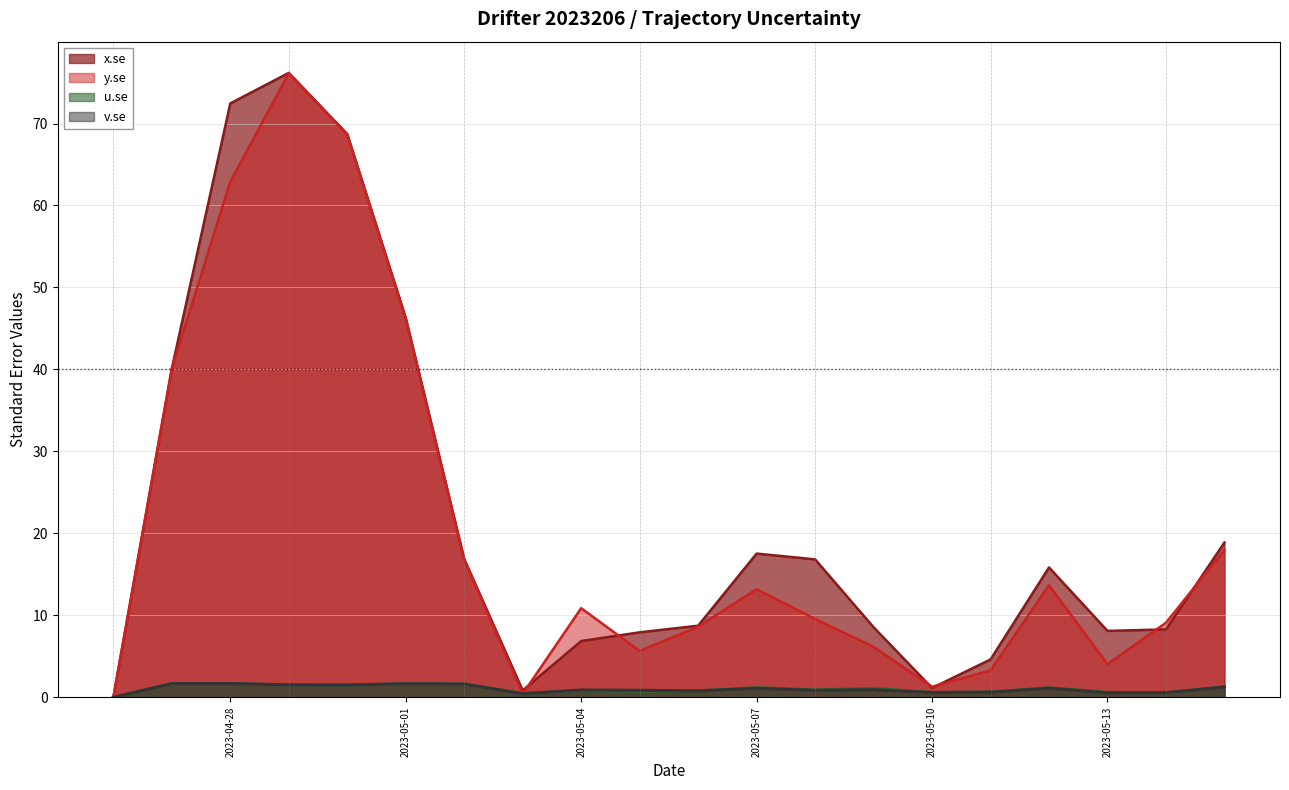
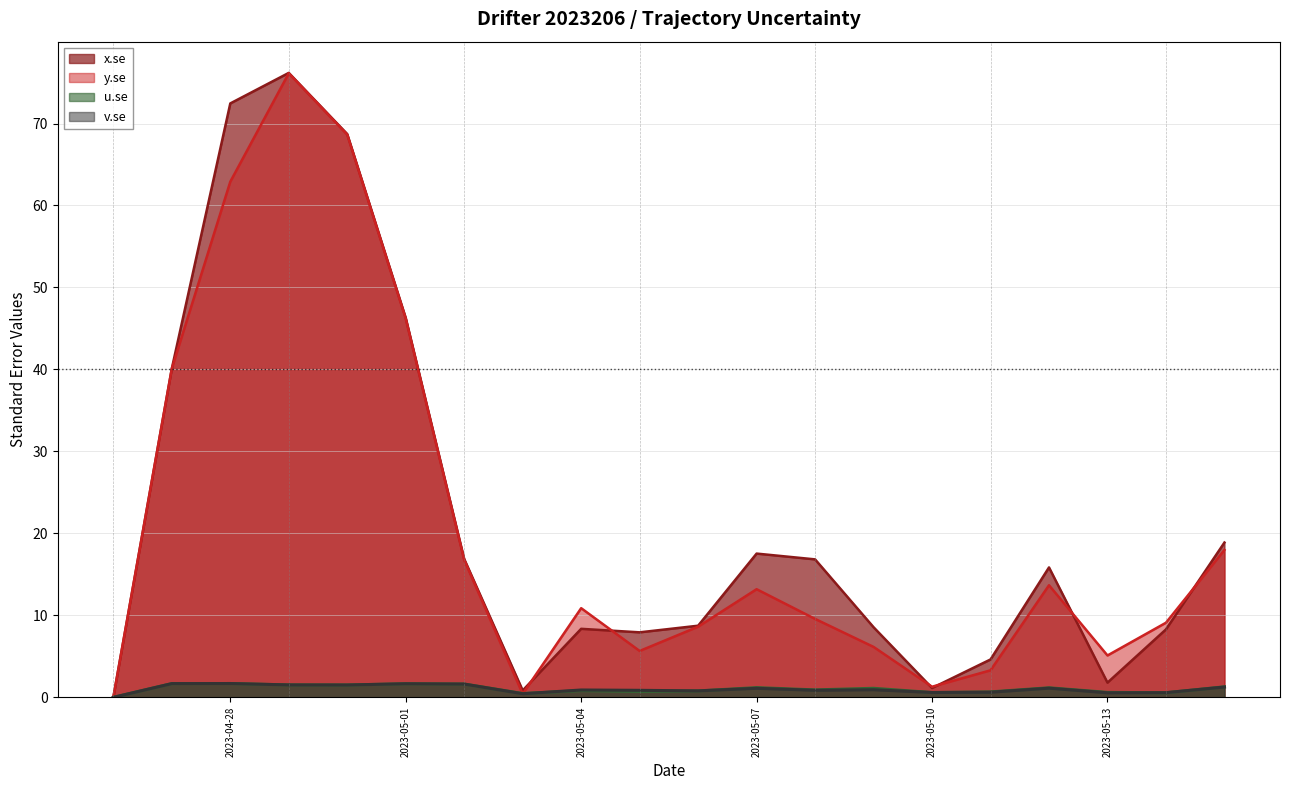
  {
    "x.se": {
      "2023-04-28": 72,
-     "2023-05-04": 7,
+     "2023-05-04": 8,
      "2023-05-07": 18,
-     "2023-05-13": 8
+     "2023-05-13": 2
    },
    "y.se": {
      "2023-04-28": 63,
      "2023-05-04": 11,
      "2023-05-07": 13,
-     "2023-05-13": 4
+     "2023-05-13": 5
    }
  }
